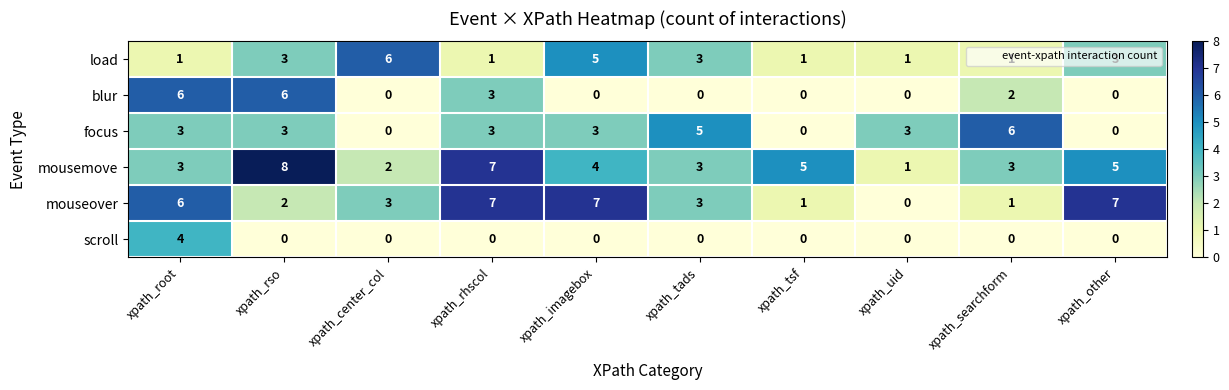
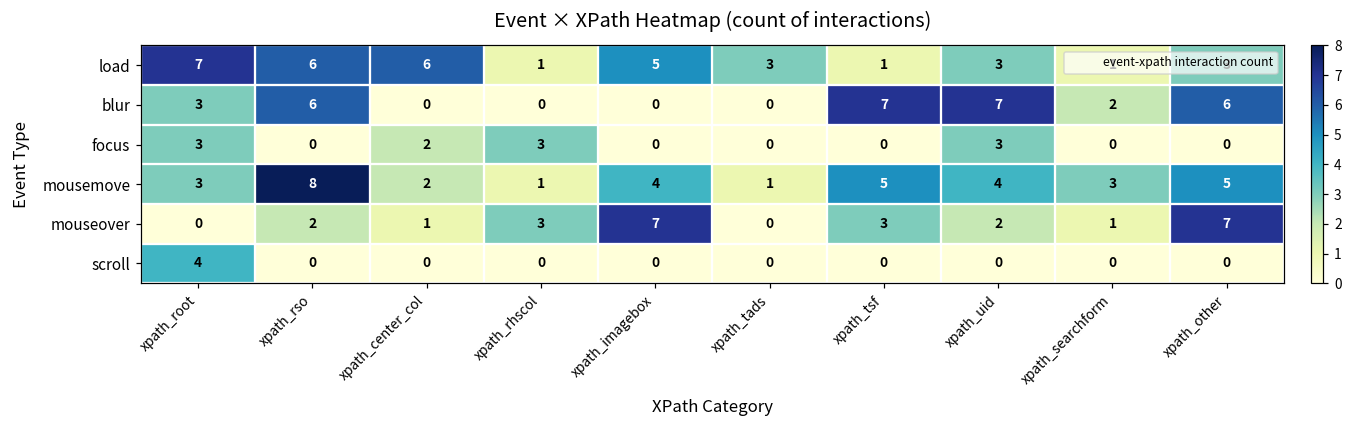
  {
    "load": {
-     "xpath_root": 1,
-     "xpath_rso": 3,
+     "xpath_root": 7,
+     "xpath_rso": 6,
      "xpath_center_col": 6,
      "xpath_rhscol": 1,
      "xpath_imagebox": 5,
      "xpath_tads": 3,
      "xpath_tsf": 1,
-     "xpath_uid": 1
+     "xpath_uid": 3
    },
    "blur": {
-     "xpath_root": 6,
+     "xpath_root": 3,
      "xpath_rso": 6,
      "xpath_center_col": 0,
-     "xpath_rhscol": 3,
+     "xpath_rhscol": 0,
      "xpath_imagebox": 0,
      "xpath_tads": 0,
-     "xpath_tsf": 0,
-     "xpath_uid": 0,
+     "xpath_tsf": 7,
+     "xpath_uid": 7,
      "xpath_searchform": 2,
-     "xpath_other": 0
+     "xpath_other": 6
    },
    "focus": {
      "xpath_root": 3,
-     "xpath_rso": 3,
-     "xpath_center_col": 0,
+     "xpath_rso": 0,
+     "xpath_center_col": 2,
      "xpath_rhscol": 3,
-     "xpath_imagebox": 3,
-     "xpath_tads": 5,
+     "xpath_imagebox": 0,
+     "xpath_tads": 0,
      "xpath_tsf": 0,
      "xpath_uid": 3,
-     "xpath_searchform": 6,
+     "xpath_searchform": 0,
      "xpath_other": 0
    },
    "mousemove": {
      "xpath_root": 3,
      "xpath_rso": 8,
      "xpath_center_col": 2,
-     "xpath_rhscol": 7,
+     "xpath_rhscol": 1,
      "xpath_imagebox": 4,
-     "xpath_tads": 3,
+     "xpath_tads": 1,
      "xpath_tsf": 5,
-     "xpath_uid": 1,
+     "xpath_uid": 4,
      "xpath_searchform": 3,
      "xpath_other": 5
    },
    "mouseover": {
-     "xpath_root": 6,
+     "xpath_root": 0,
      "xpath_rso": 2,
-     "xpath_center_col": 3,
-     "xpath_rhscol": 7,
+     "xpath_center_col": 1,
+     "xpath_rhscol": 3,
      "xpath_imagebox": 7,
-     "xpath_tads": 3,
-     "xpath_tsf": 1,
-     "xpath_uid": 0,
+     "xpath_tads": 0,
+     "xpath_tsf": 3,
+     "xpath_uid": 2,
      "xpath_searchform": 1,
      "xpath_other": 7
    },
    "scroll": {
      "xpath_root": 4,
      "xpath_rso": 0,
      "xpath_center_col": 0,
      "xpath_rhscol": 0,
      "xpath_imagebox": 0,
      "xpath_tads": 0,
      "xpath_tsf": 0,
      "xpath_uid": 0,
      "xpath_searchform": 0,
      "xpath_other": 0
    }
  }
